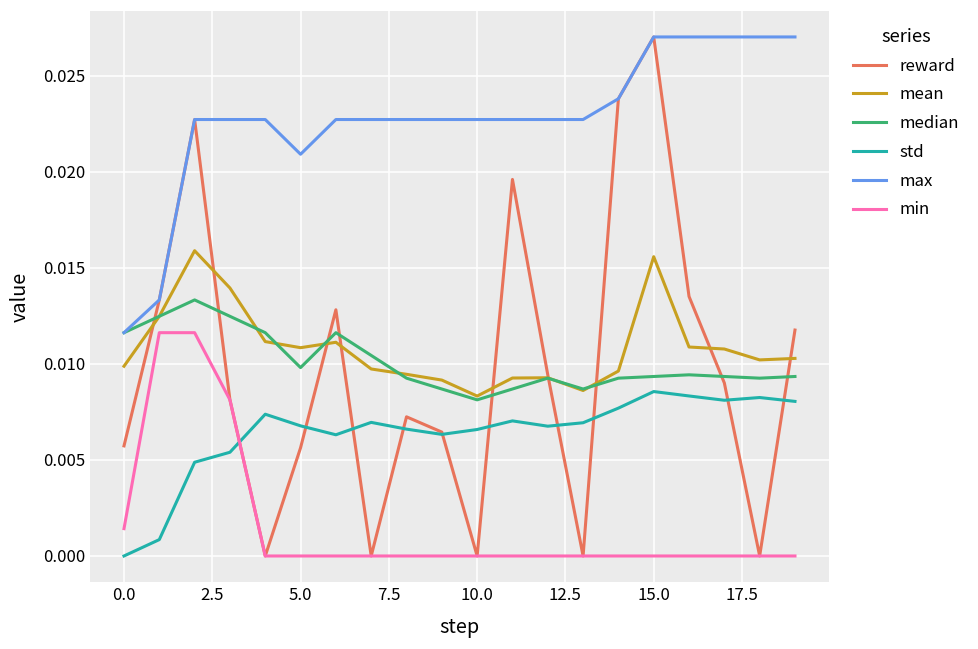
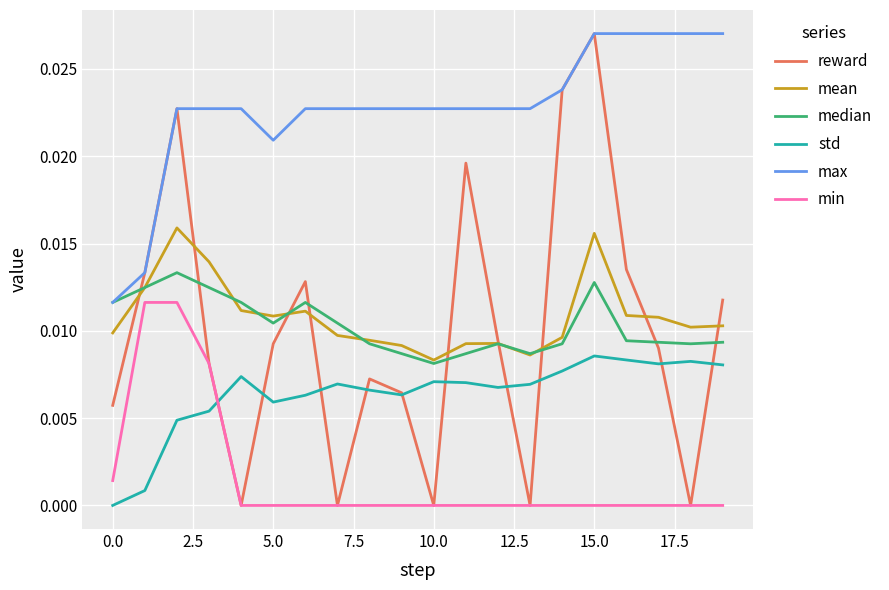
  {
    "reward": {
      "0.0": 0.0057,
-     "5.0": 0.0056
+     "5.0": 0.0093
    },
    "mean": {
      "0.0": 0.0099,
      "5.0": 0.0108,
      "10.0": 0.0083,
      "15.0": 0.0156
    },
    "median": {
-     "5.0": 0.0098,
+     "5.0": 0.0104,
      "10.0": 0.0081,
-     "15.0": 0.0093
+     "15.0": 0.0128
    },
    "std": {
      "0.0": 0.0000,
-     "5.0": 0.0068,
-     "10.0": 0.0066,
+     "5.0": 0.0059,
+     "10.0": 0.0071,
      "15.0": 0.0086
    },
    "max": {
      "5.0": 0.0209,
      "10.0": 0.0227
    },
    "min": {
      "0.0": 0.0014,
      "5.0": 0.0000,
      "15.0": 0.0000
    }
  }
